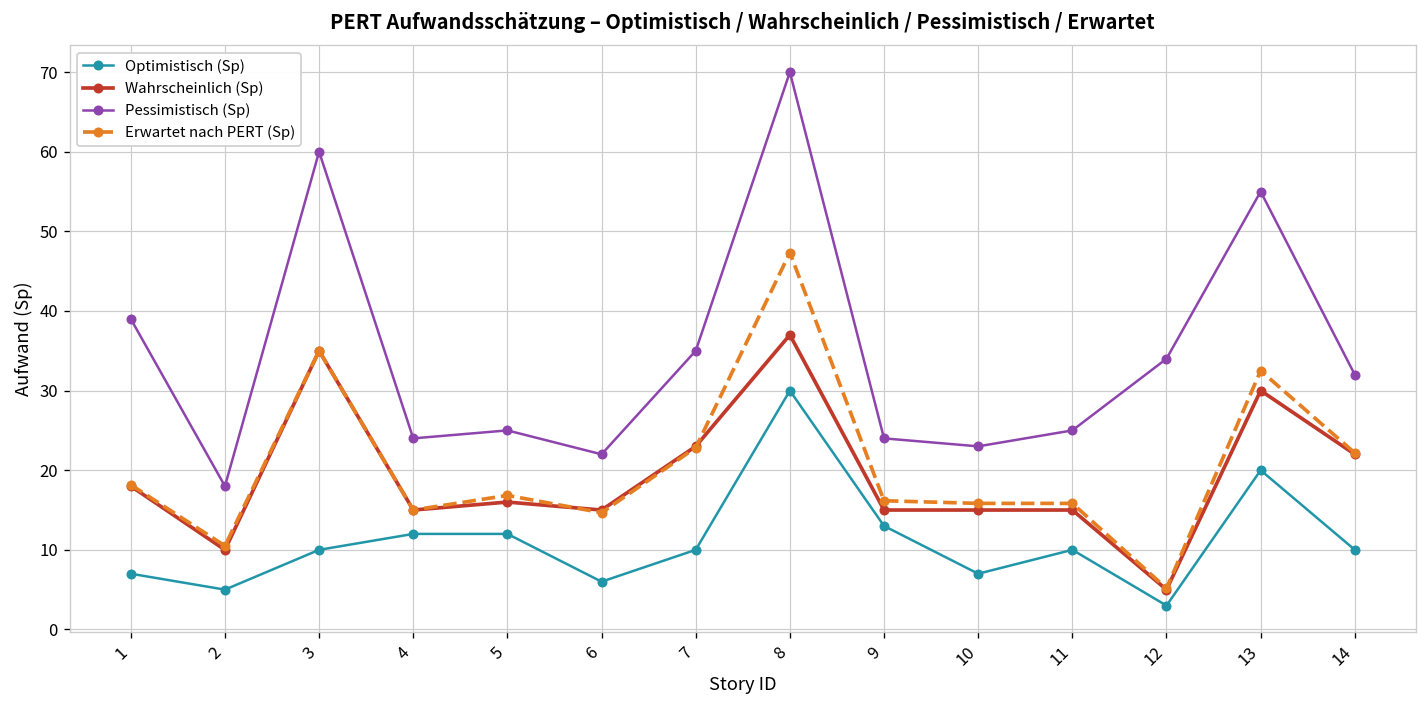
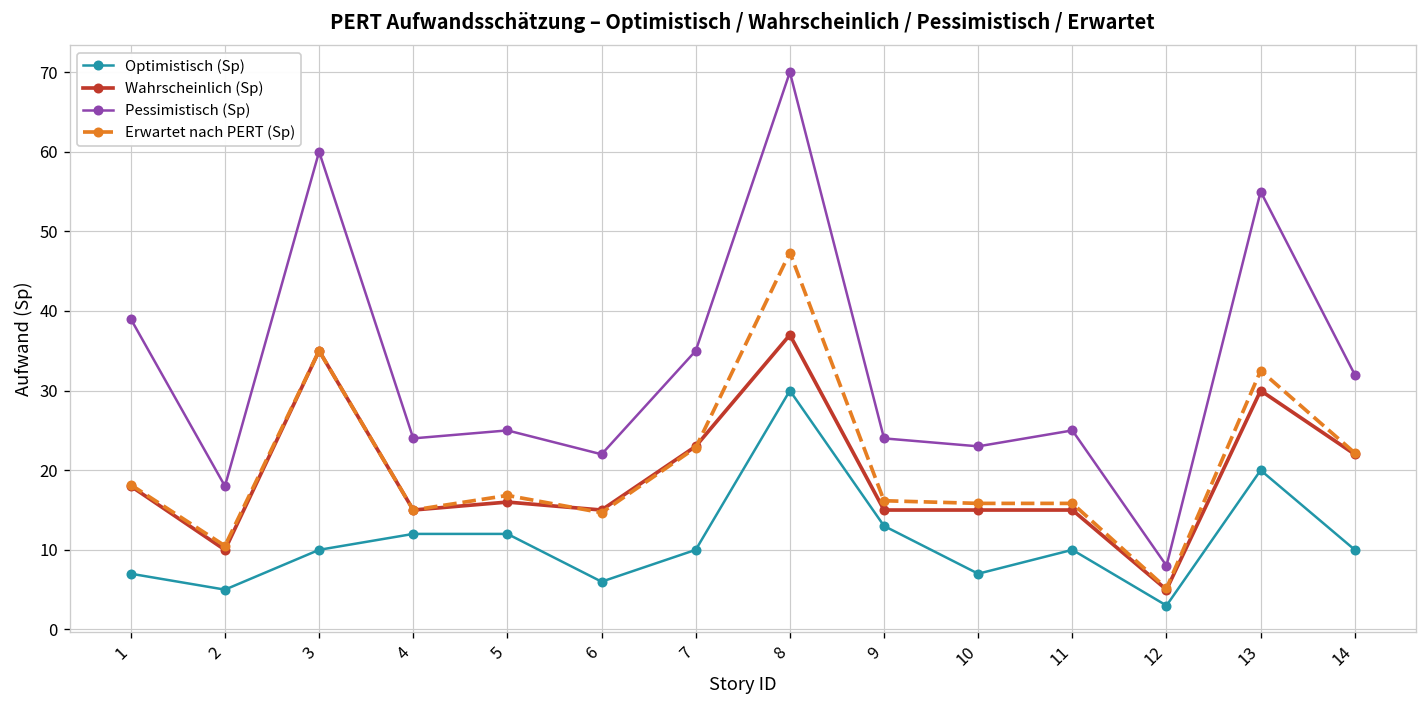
  {
    "Optimistisch (Sp)": {
      "1": 7,
      "2": 5,
      "3": 10,
      "4": 12,
      "5": 12,
      "6": 6,
      "7": 10,
      "8": 30,
      "9": 13,
      "10": 7,
      "11": 10,
      "12": 3,
      "13": 20,
      "14": 10
    },
    "Wahrscheinlich (Sp)": {
      "2": 10,
      "5": 16,
      "8": 37,
      "9": 15,
      "10": 15,
      "11": 15,
      "13": 30
    },
    "Pessimistisch (Sp)": {
      "1": 39,
      "2": 18,
      "3": 60,
      "4": 24,
      "5": 25,
      "6": 22,
      "7": 35,
      "8": 70,
      "9": 24,
      "10": 23,
      "11": 25,
-     "12": 34,
+     "12": 8,
      "13": 55,
      "14": 32
    },
    "Erwartet nach PERT (Sp)": {
      "2": 11,
      "5": 17,
      "8": 47,
      "9": 16,
      "10": 16,
      "11": 16,
      "13": 33
    }
  }
